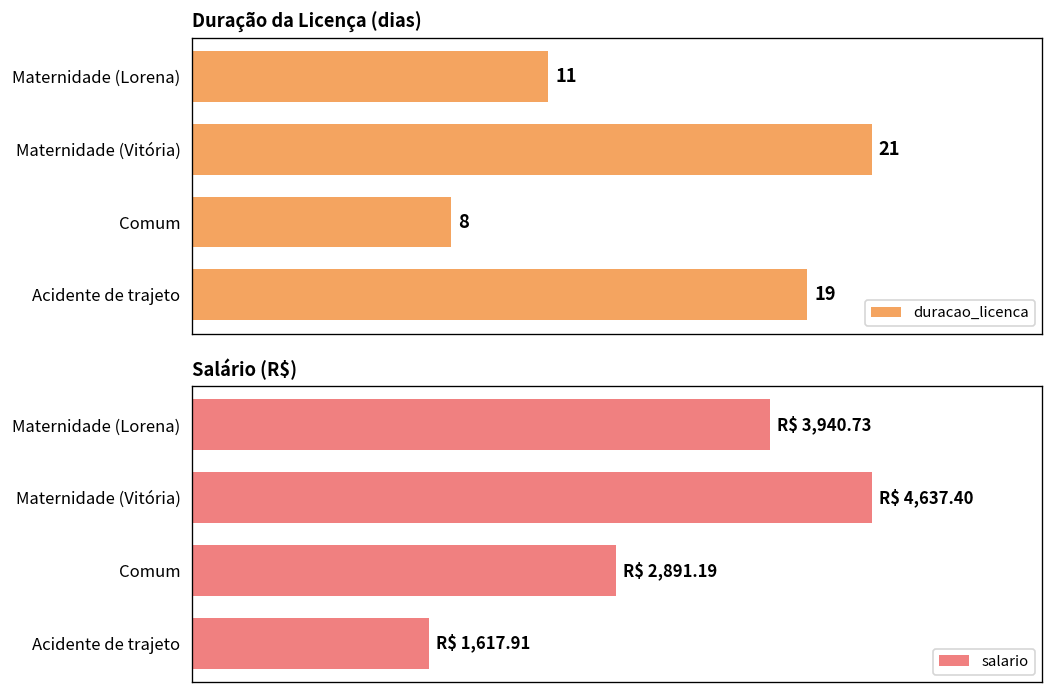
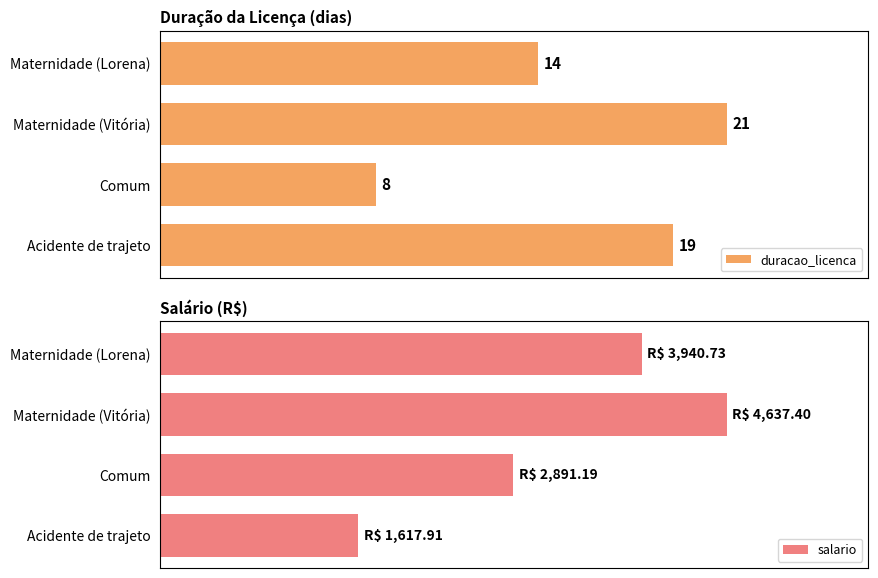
  {
    "Duração da Licença (dias)": {
-     "Maternidade (Lorena)": "11",
+     "Maternidade (Lorena)": "14",
      "Maternidade (Vitória)": "21",
      "Comum": "8",
      "Acidente de trajeto": "19"
    },
    "Salário (R$)": {
      "Maternidade (Lorena)": "3,940.73",
      "Maternidade (Vitória)": "4,637.40",
      "Comum": "2,891.19",
      "Acidente de trajeto": "1,617.91"
    }
  }
